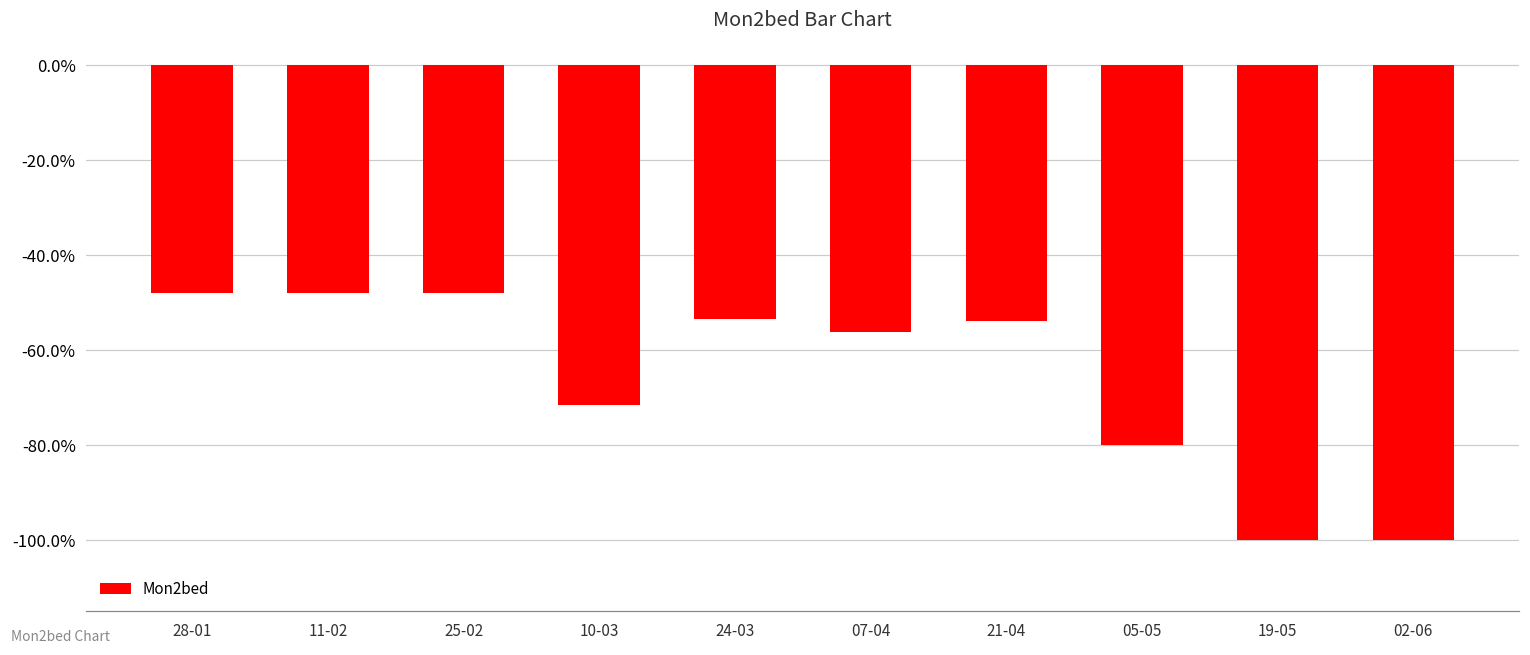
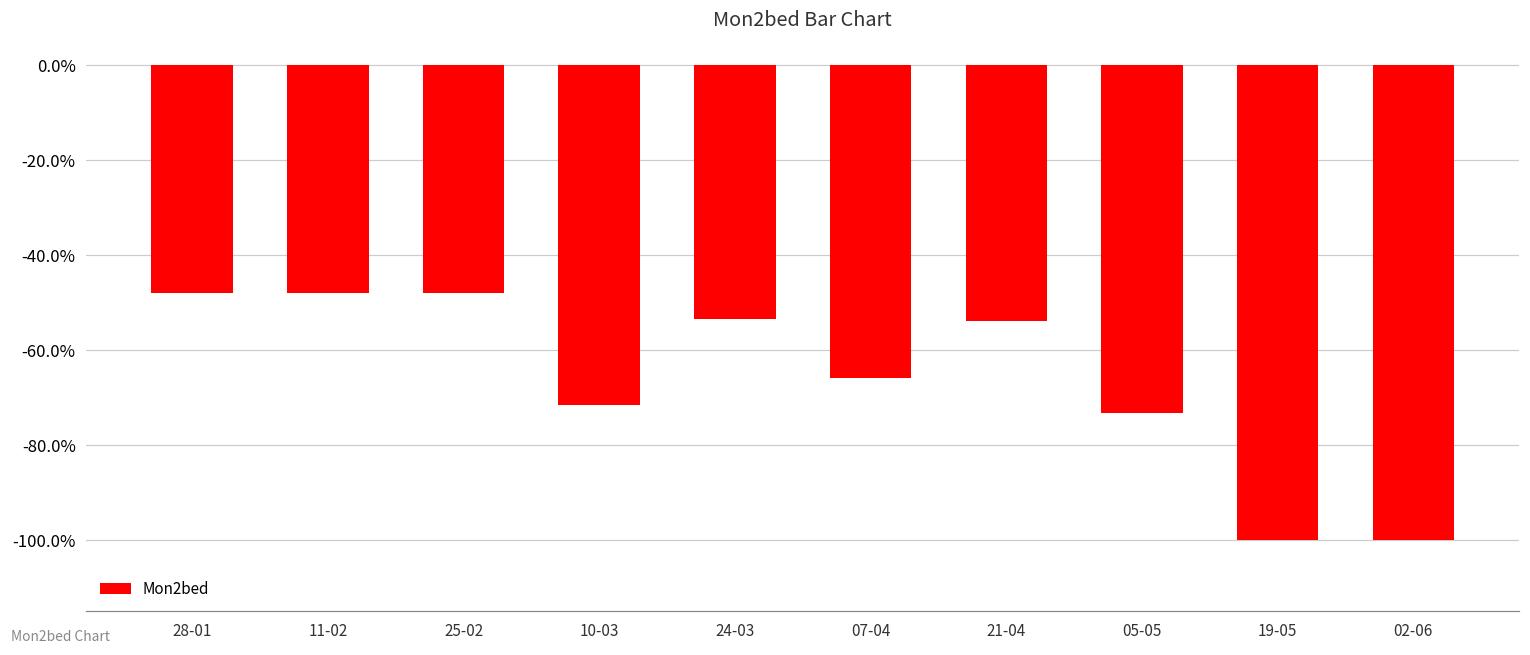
  {
    "28-01": "-48%",
    "11-02": "-48%",
    "25-02": "-48%",
    "10-03": "-72%",
    "24-03": "-53%",
-   "07-04": "-56%",
+   "07-04": "-66%",
    "21-04": "-54%",
-   "05-05": "-80%",
+   "05-05": "-73%",
    "19-05": "-100%",
    "02-06": "-100%"
  }
